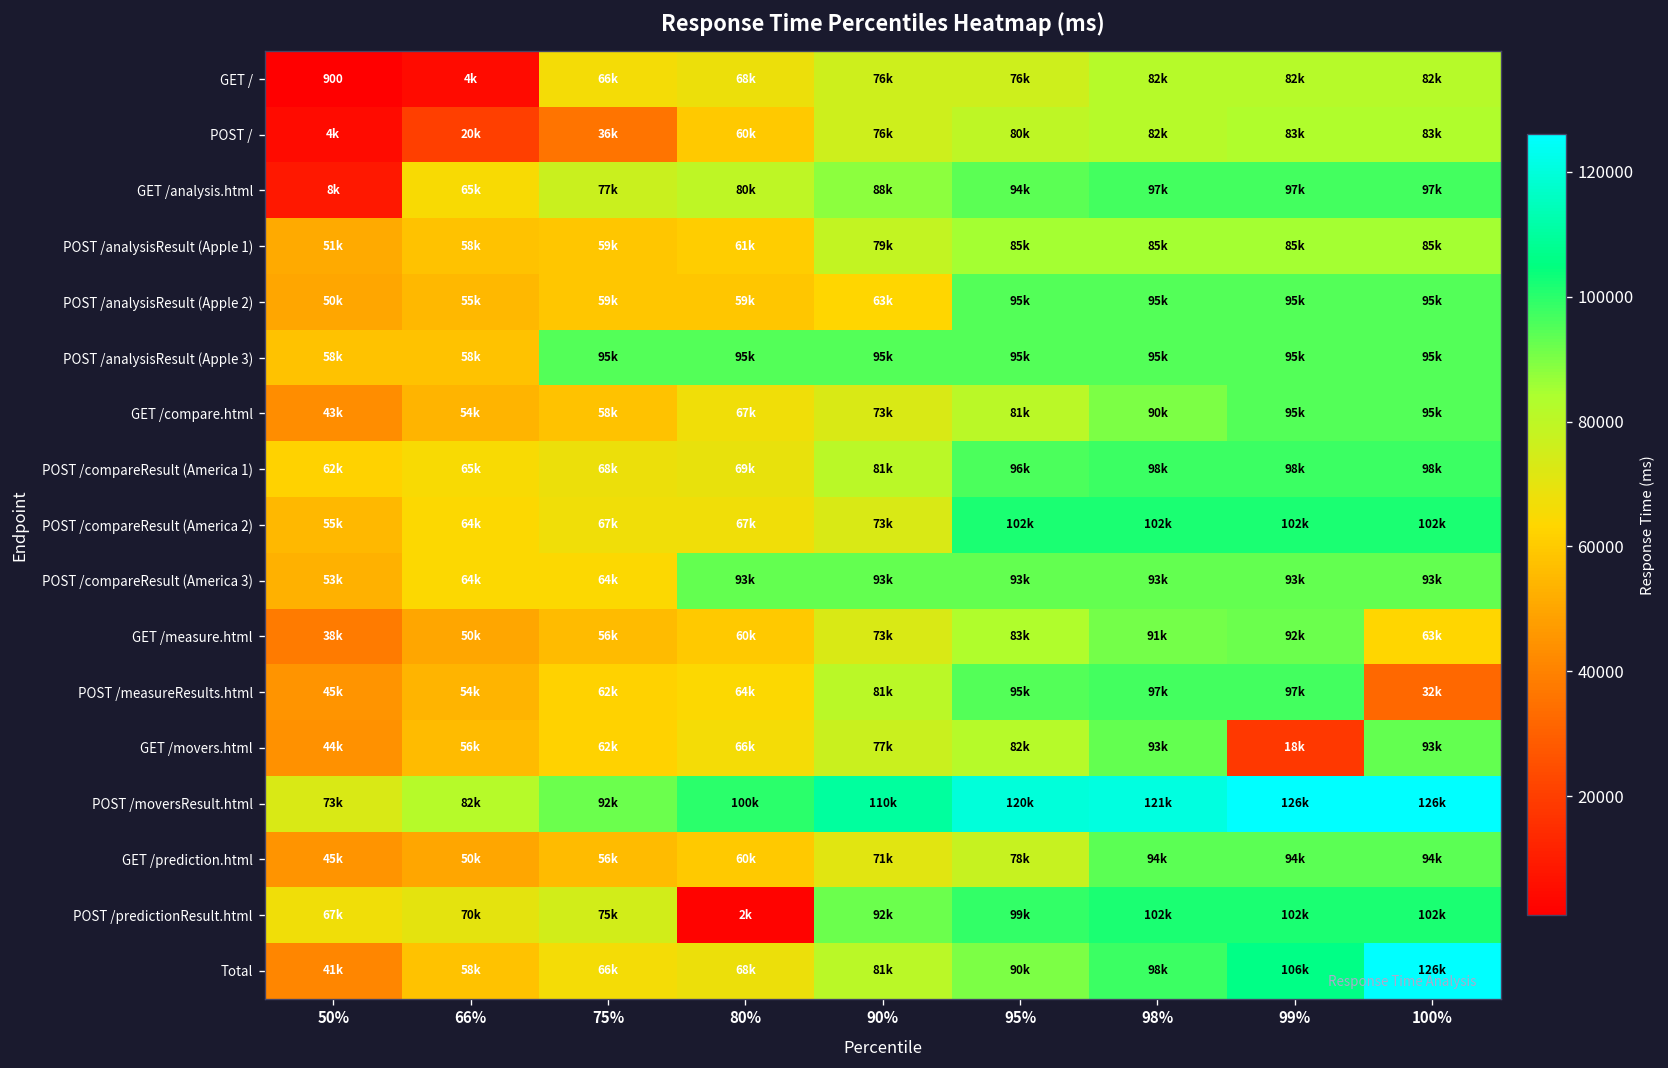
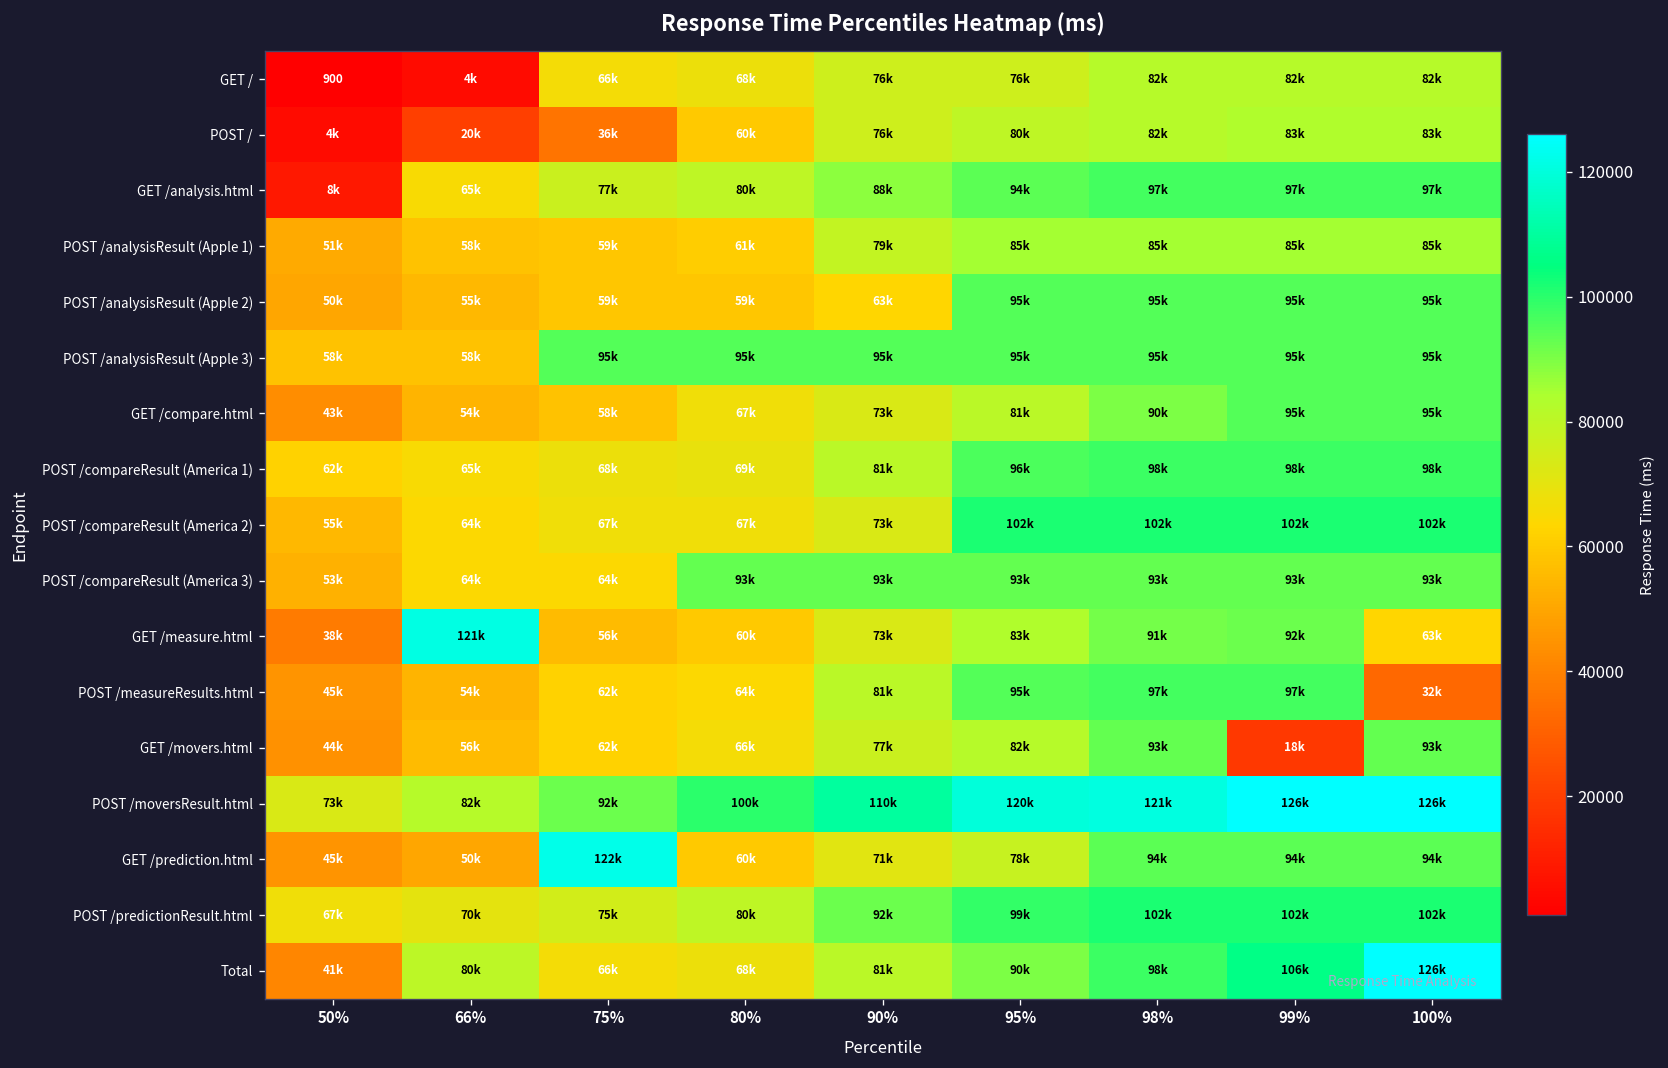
  {
    "GET /": {
      "50%": "900",
      "66%": "4k",
      "75%": "66k",
      "80%": "68k",
      "90%": "76k",
      "95%": "76k",
      "98%": "82k",
      "99%": "82k",
      "100%": "82k"
    },
    "POST /": {
      "50%": "4k",
      "66%": "20k",
      "75%": "36k",
      "80%": "60k",
      "90%": "76k",
      "95%": "80k",
      "98%": "82k",
      "99%": "83k",
      "100%": "83k"
    },
    "GET /analysis.html": {
      "50%": "8k",
      "66%": "65k",
      "75%": "77k",
      "80%": "80k",
      "90%": "88k",
      "95%": "94k",
      "98%": "97k",
      "99%": "97k",
      "100%": "97k"
    },
    "POST /analysisResult (Apple 1)": {
      "50%": "51k",
      "66%": "58k",
      "75%": "59k",
      "80%": "61k",
      "90%": "79k",
      "95%": "85k",
      "98%": "85k",
      "99%": "85k",
      "100%": "85k"
    },
    "POST /analysisResult (Apple 2)": {
      "50%": "50k",
      "66%": "55k",
      "75%": "59k",
      "80%": "59k",
      "90%": "63k",
      "95%": "95k",
      "98%": "95k",
      "99%": "95k",
      "100%": "95k"
    },
    "POST /analysisResult (Apple 3)": {
      "50%": "58k",
      "66%": "58k",
      "75%": "95k",
      "80%": "95k",
      "90%": "95k",
      "95%": "95k",
      "98%": "95k",
      "99%": "95k",
      "100%": "95k"
    },
    "GET /compare.html": {
      "50%": "43k",
      "66%": "54k",
      "75%": "58k",
      "80%": "67k",
      "90%": "73k",
      "95%": "81k",
      "98%": "90k",
      "99%": "95k",
      "100%": "95k"
    },
    "POST /compareResult (America 1)": {
      "50%": "62k",
      "66%": "65k",
      "75%": "68k",
      "80%": "69k",
      "90%": "81k",
      "95%": "96k",
      "98%": "98k",
      "99%": "98k",
      "100%": "98k"
    },
    "POST /compareResult (America 2)": {
      "50%": "55k",
      "66%": "64k",
      "75%": "67k",
      "80%": "67k",
      "90%": "73k",
      "95%": "102k",
      "98%": "102k",
      "99%": "102k",
      "100%": "102k"
    },
    "POST /compareResult (America 3)": {
      "50%": "53k",
      "66%": "64k",
      "75%": "64k",
      "80%": "93k",
      "90%": "93k",
      "95%": "93k",
      "98%": "93k",
      "99%": "93k",
      "100%": "93k"
    },
    "GET /measure.html": {
      "50%": "38k",
-     "66%": "50k",
+     "66%": "121k",
      "75%": "56k",
      "80%": "60k",
      "90%": "73k",
      "95%": "83k",
      "98%": "91k",
      "99%": "92k",
      "100%": "63k"
    },
    "POST /measureResults.html": {
      "50%": "45k",
      "66%": "54k",
      "75%": "62k",
      "80%": "64k",
      "90%": "81k",
      "95%": "95k",
      "98%": "97k",
      "99%": "97k",
      "100%": "32k"
    },
    "GET /movers.html": {
      "50%": "44k",
      "66%": "56k",
      "75%": "62k",
      "80%": "66k",
      "90%": "77k",
      "95%": "82k",
      "98%": "93k",
      "99%": "18k",
      "100%": "93k"
    },
    "POST /moversResult.html": {
      "50%": "73k",
      "66%": "82k",
      "75%": "92k",
      "80%": "100k",
      "90%": "110k",
      "95%": "120k",
      "98%": "121k",
      "99%": "126k",
      "100%": "126k"
    },
    "GET /prediction.html": {
      "50%": "45k",
      "66%": "50k",
-     "75%": "56k",
+     "75%": "122k",
      "80%": "60k",
      "90%": "71k",
      "95%": "78k",
      "98%": "94k",
      "99%": "94k",
      "100%": "94k"
    },
    "POST /predictionResult.html": {
      "50%": "67k",
      "66%": "70k",
      "75%": "75k",
-     "80%": "2k",
+     "80%": "80k",
      "90%": "92k",
      "95%": "99k",
      "98%": "102k",
      "99%": "102k",
      "100%": "102k"
    },
    "Total": {
      "50%": "41k",
-     "66%": "58k",
+     "66%": "80k",
      "75%": "66k",
      "80%": "68k",
      "90%": "81k",
      "95%": "90k",
      "98%": "98k",
      "99%": "106k"
    }
  }
